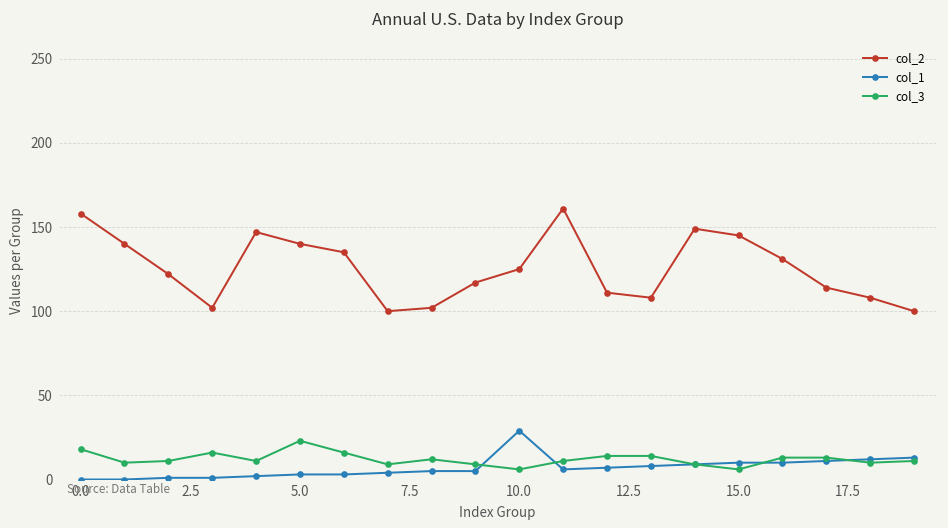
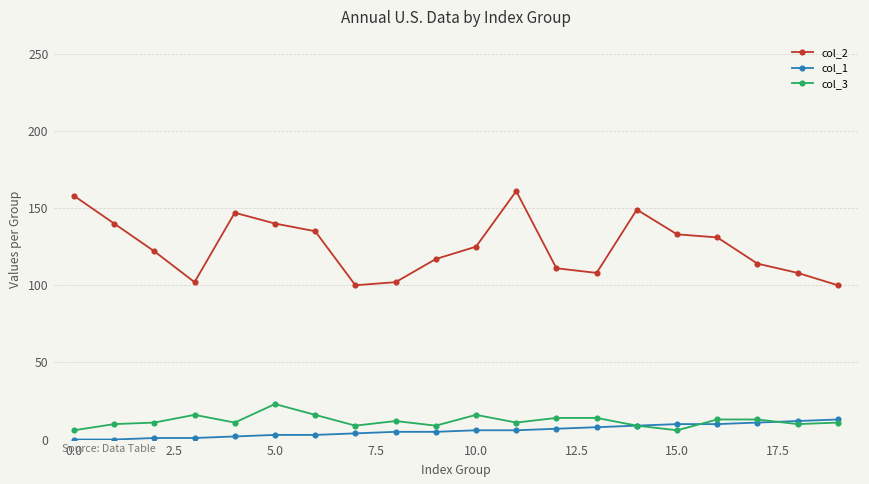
  {
    "col_2": {
      "0.0": 158,
      "5.0": 140,
      "10.0": 125,
-     "15.0": 145
+     "15.0": 133
    },
    "col_1": {
      "0.0": 0,
      "5.0": 3,
-     "10.0": 29,
+     "10.0": 6,
      "15.0": 10
    },
    "col_3": {
-     "0.0": 18,
+     "0.0": 6,
      "5.0": 23,
-     "10.0": 6,
+     "10.0": 16,
      "15.0": 6
    }
  }
